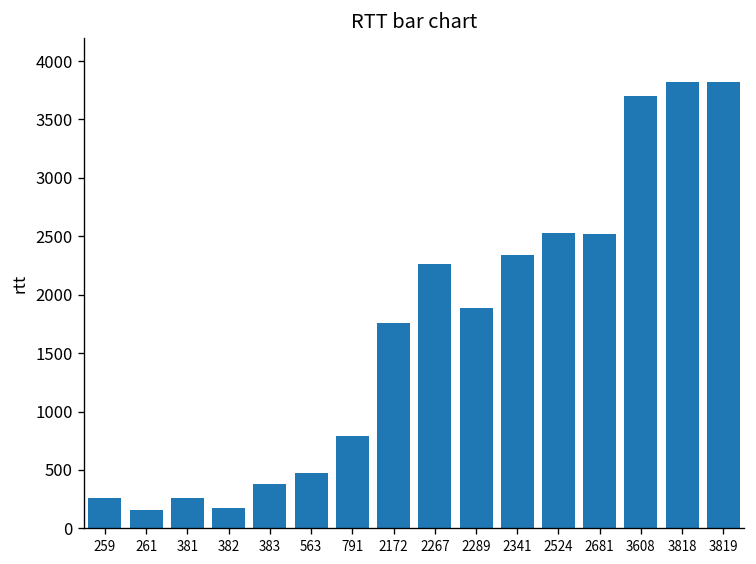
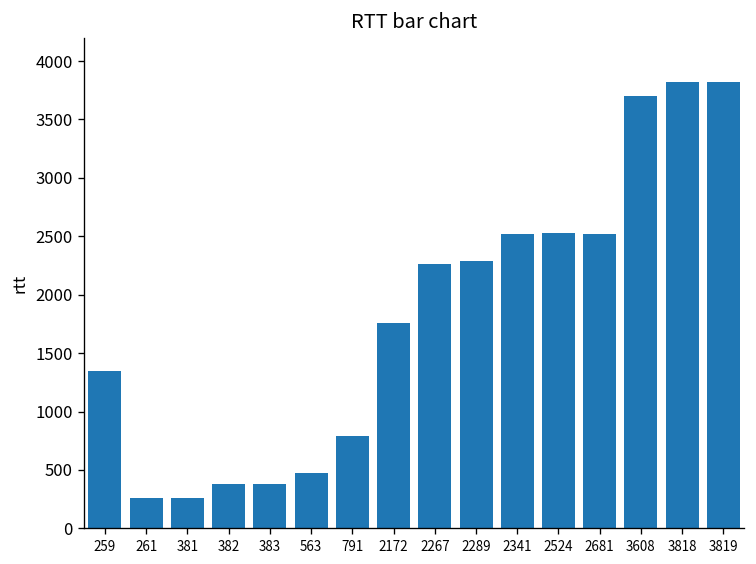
  {
-   "259": 300,
-   "261": 200,
+   "259": 1300,
+   "261": 300,
    "381": 300,
-   "382": 200,
+   "382": 400,
    "383": 400,
    "563": 500,
    "791": 800,
    "2172": 1800,
    "2267": 2300,
-   "2289": 1900,
-   "2341": 2300,
+   "2289": 2300,
+   "2341": 2500,
    "2524": 2500,
    "2681": 2500,
    "3608": 3700,
    "3818": 3800,
    "3819": 3800
  }
